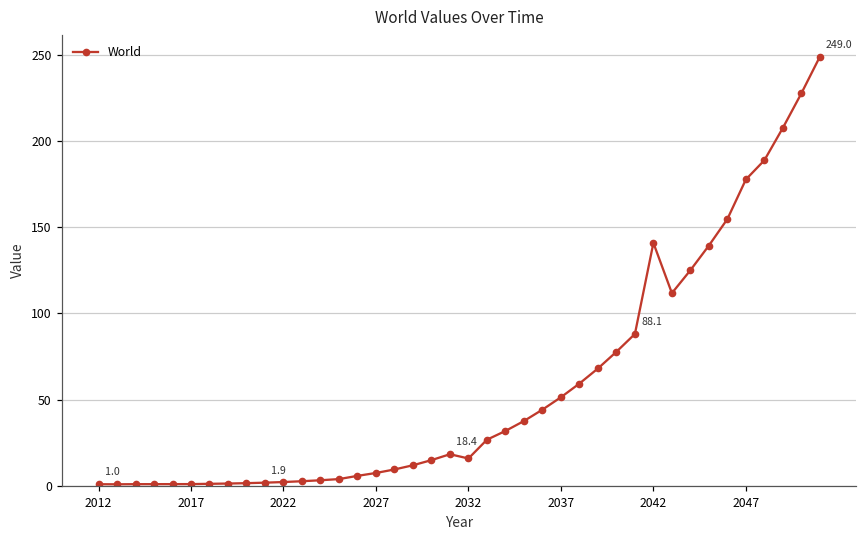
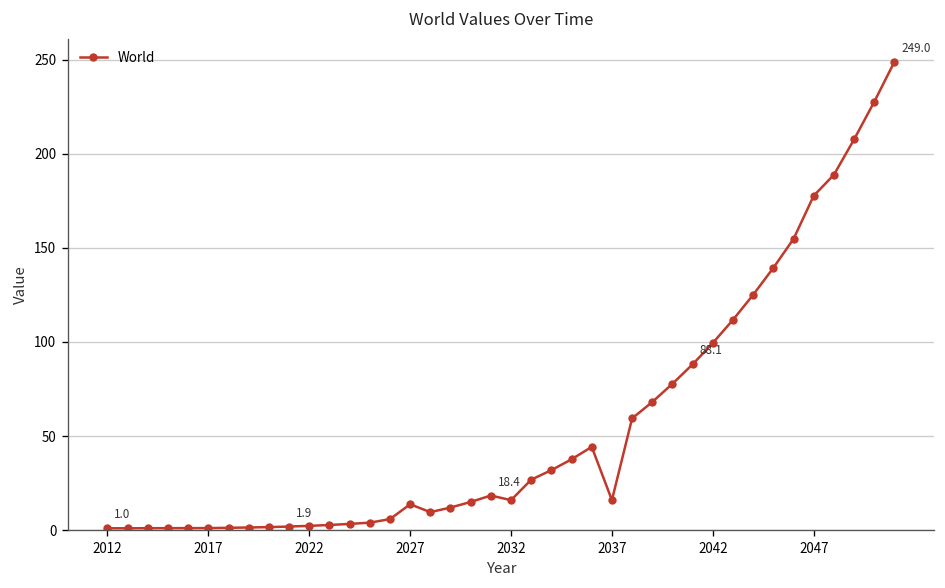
  {
    "2017": 1,
-   "2027": 7,
+   "2027": 14,
    "2032": 16,
-   "2037": 51,
-   "2042": 141,
+   "2037": 16,
+   "2042": 99,
    "2047": 178
  }
